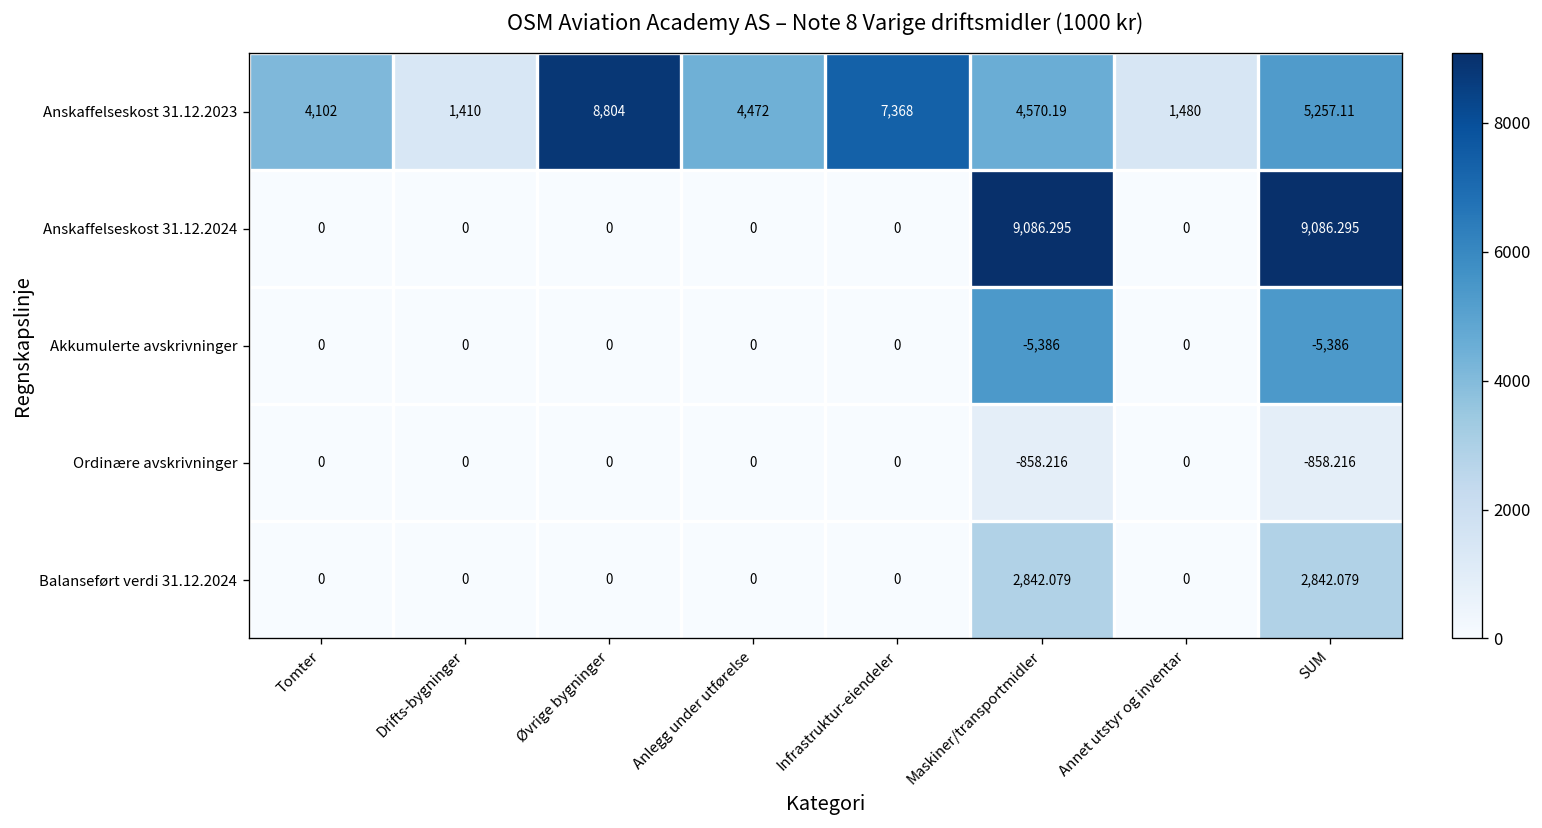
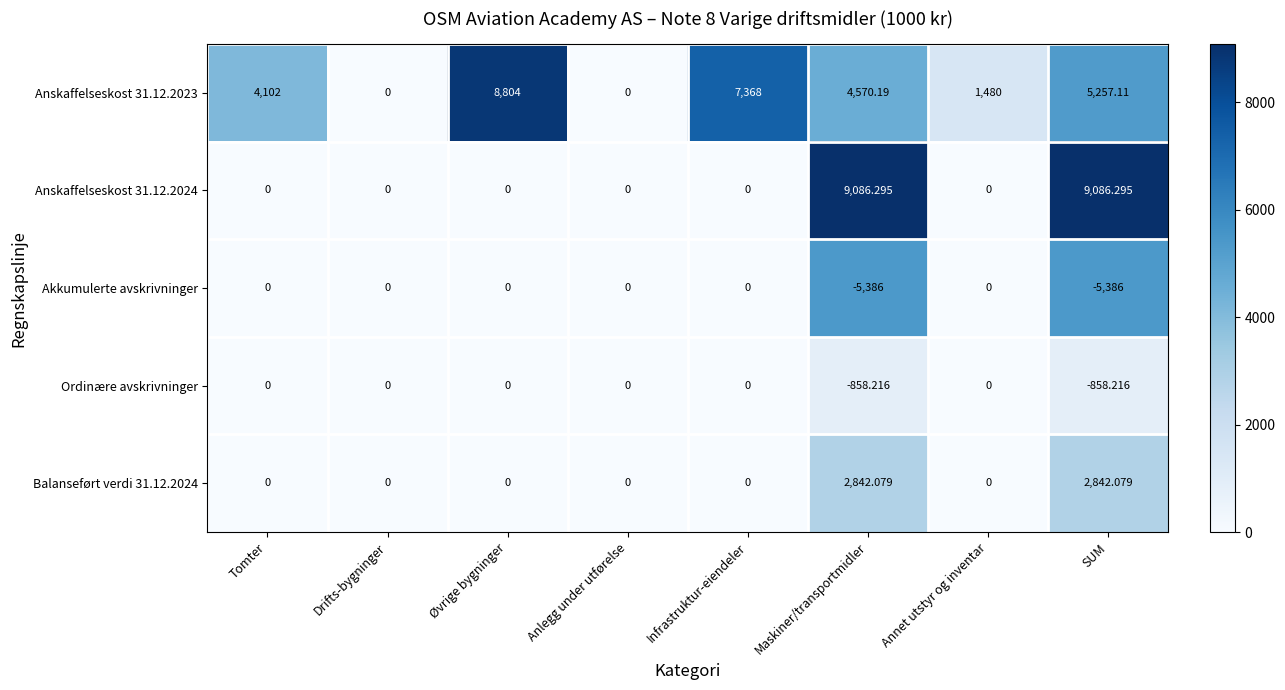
  {
    "Anskaffelseskost 31.12.2023": {
      "Tomter": "4,102",
-     "Drifts-bygninger": "1,410",
+     "Drifts-bygninger": "0",
      "Øvrige bygninger": "8,804",
-     "Anlegg under utførelse": "4,472",
+     "Anlegg under utførelse": "0",
      "Infrastruktur-eiendeler": "7,368",
      "Maskiner/transportmidler": "4,570.19",
      "Annet utstyr og inventar": "1,480",
      "SUM": "5,257.11"
    },
    "Anskaffelseskost 31.12.2024": {
      "Tomter": "0",
      "Drifts-bygninger": "0",
      "Øvrige bygninger": "0",
      "Anlegg under utførelse": "0",
      "Infrastruktur-eiendeler": "0",
      "Maskiner/transportmidler": "9,086.295",
      "Annet utstyr og inventar": "0",
      "SUM": "9,086.295"
    },
    "Akkumulerte avskrivninger": {
      "Tomter": "0",
      "Drifts-bygninger": "0",
      "Øvrige bygninger": "0",
      "Anlegg under utførelse": "0",
      "Infrastruktur-eiendeler": "0",
      "Maskiner/transportmidler": "-5,386",
      "Annet utstyr og inventar": "0",
      "SUM": "-5,386"
    },
    "Ordinære avskrivninger": {
      "Tomter": "0",
      "Drifts-bygninger": "0",
      "Øvrige bygninger": "0",
      "Anlegg under utførelse": "0",
      "Infrastruktur-eiendeler": "0",
      "Maskiner/transportmidler": "-858.216",
      "Annet utstyr og inventar": "0",
      "SUM": "-858.216"
    },
    "Balanseført verdi 31.12.2024": {
      "Tomter": "0",
      "Drifts-bygninger": "0",
      "Øvrige bygninger": "0",
      "Anlegg under utførelse": "0",
      "Infrastruktur-eiendeler": "0",
      "Maskiner/transportmidler": "2,842.079",
      "Annet utstyr og inventar": "0",
      "SUM": "2,842.079"
    }
  }
